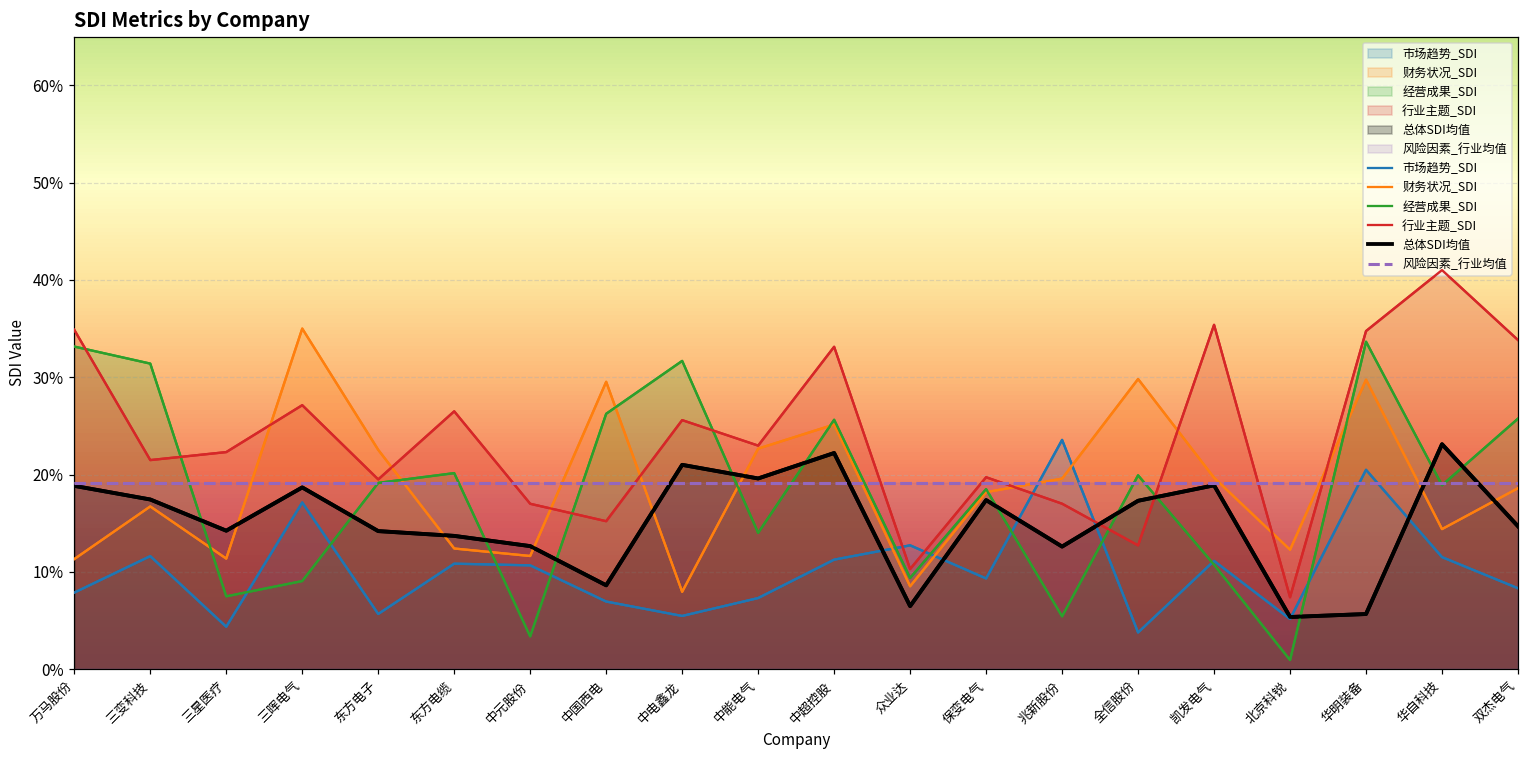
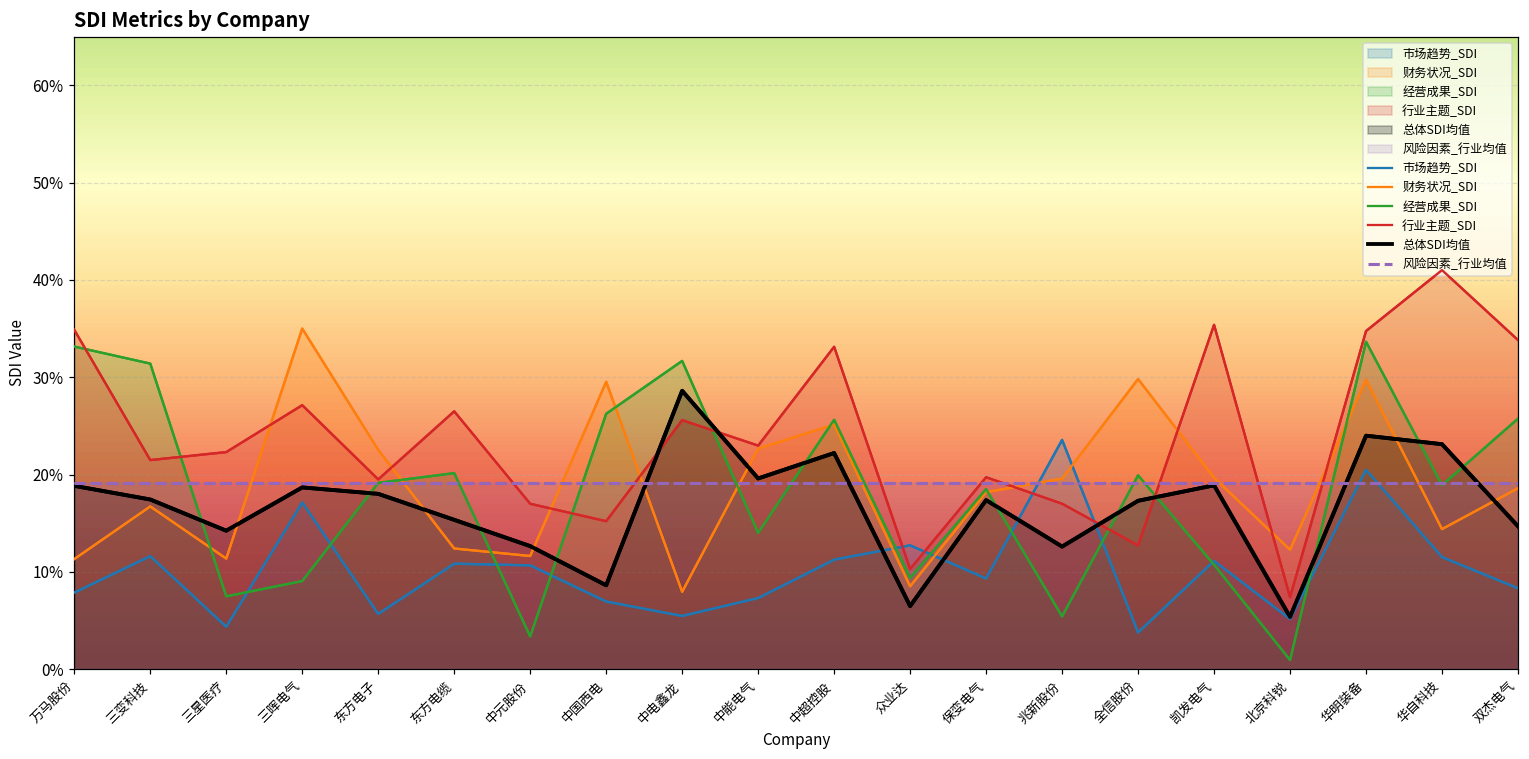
  {
    "总体SDI均值": {
      "万马股份": "19%",
      "三变科技": "17%",
      "三星医疗": "14%",
      "三晖电气": "19%",
-     "东方电子": "14%",
-     "东方电缆": "14%",
+     "东方电子": "18%",
+     "东方电缆": "15%",
      "中元股份": "13%",
      "中国西电": "9%",
-     "中电鑫龙": "21%",
+     "中电鑫龙": "29%",
      "中能电气": "20%",
      "中超控股": "22%",
      "众业达": "6%",
      "保变电气": "17%",
      "兆新股份": "13%",
      "全信股份": "17%",
-     "华明装备": "6%",
+     "华明装备": "24%",
      "华自科技": "23%",
      "双杰电气": "15%"
    }
  }
